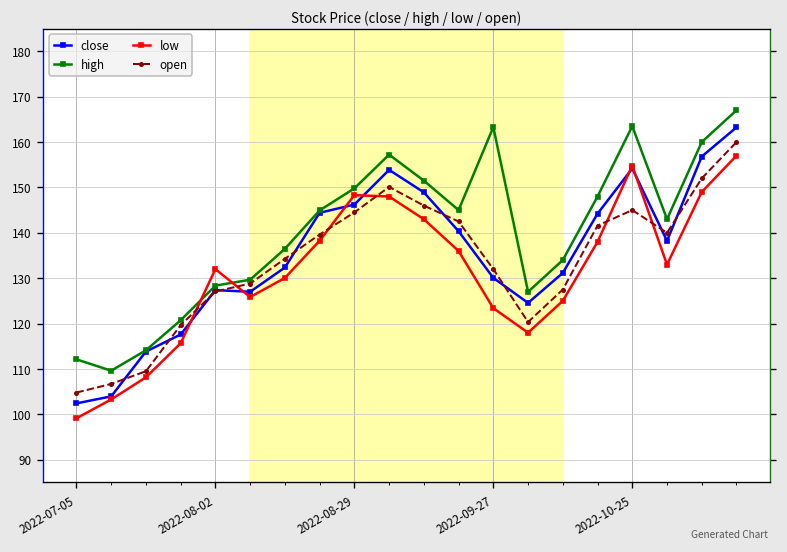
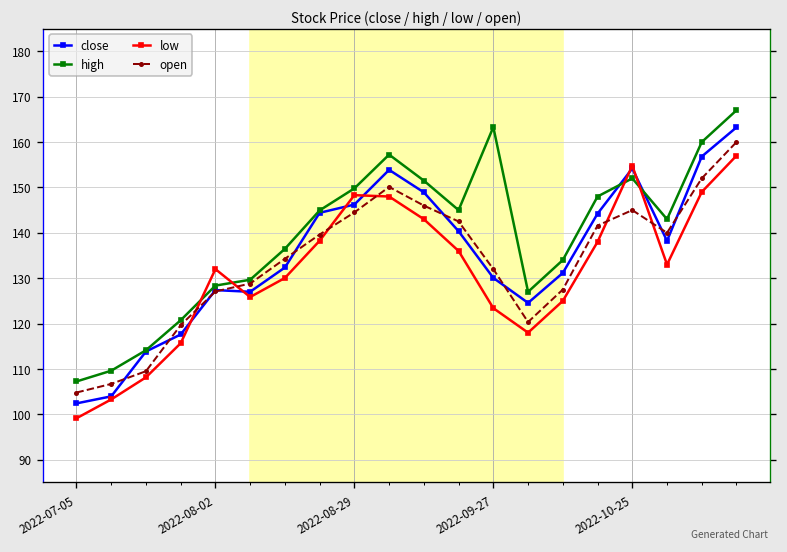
  {
    "close": {
      "2022-07-05": 102,
      "2022-08-29": 146,
      "2022-09-27": 130
    },
    "high": {
-     "2022-07-05": 112,
+     "2022-07-05": 107,
      "2022-08-02": 128,
      "2022-08-29": 150,
      "2022-09-27": 163,
-     "2022-10-25": 164
+     "2022-10-25": 152
    },
    "low": {
      "2022-07-05": 99,
      "2022-08-02": 132,
      "2022-08-29": 148,
      "2022-09-27": 123
    },
    "open": {
      "2022-07-05": 105,
      "2022-08-29": 145,
      "2022-09-27": 132,
      "2022-10-25": 145
    }
  }
